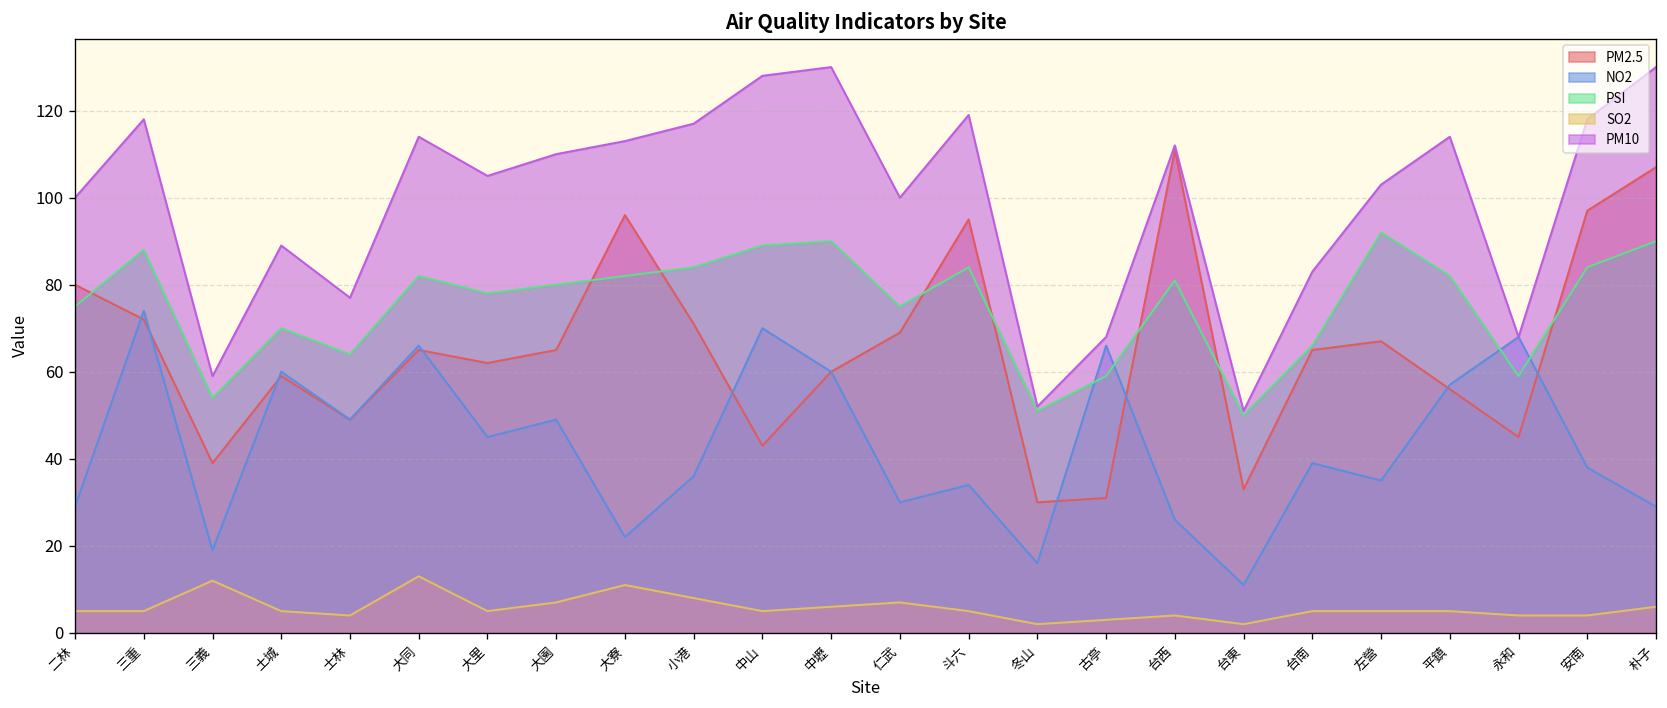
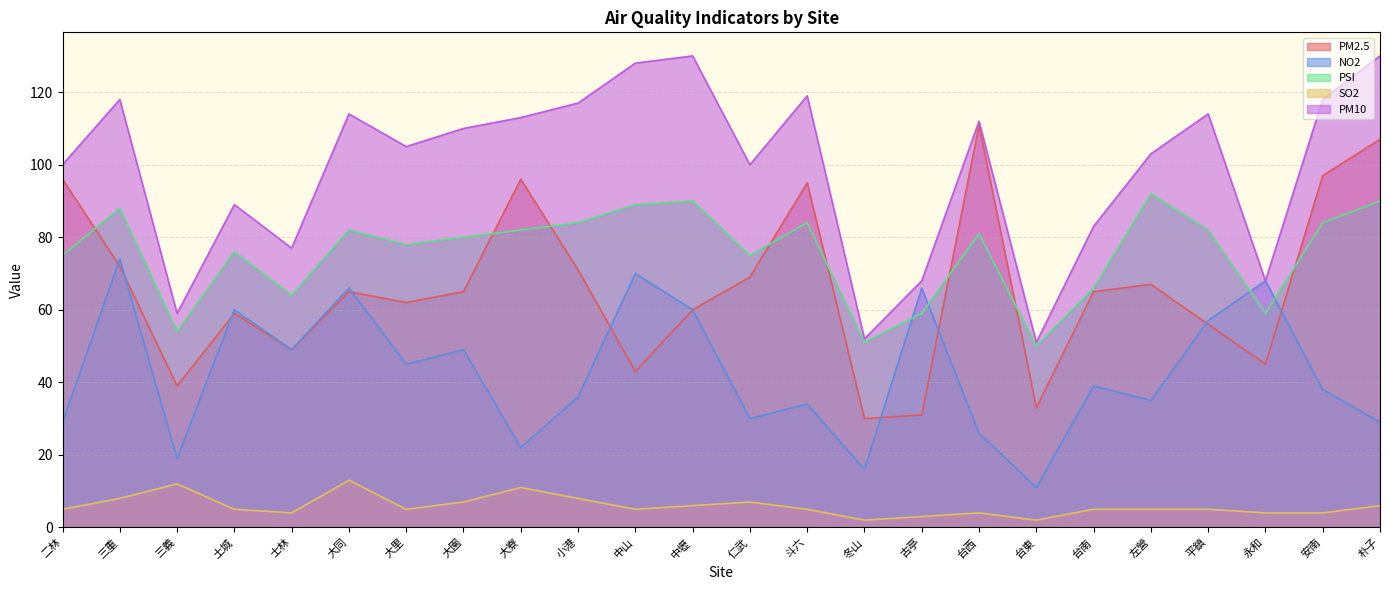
  {
    "PM2.5": {
-     "二林": 80,
+     "二林": 96,
      "三重": 72,
      "三義": 39,
      "土城": 59,
      "大同": 65,
      "大里": 62,
      "大園": 65,
      "大寮": 96,
      "小港": 71,
      "中山": 43,
      "仁武": 69,
      "斗六": 95,
      "冬山": 30,
      "古亭": 31,
      "台西": 111,
      "台東": 33,
      "台南": 65,
      "左營": 67,
      "平鎮": 56,
      "永和": 45,
      "安南": 97,
      "朴子": 107
    },
    "NO2": {
      "二林": 29,
      "三重": 74,
      "三義": 19,
      "土城": 60,
      "大同": 66,
      "大里": 45,
      "大園": 49,
      "大寮": 22,
      "小港": 36,
      "中山": 70,
      "仁武": 30,
      "斗六": 34,
      "冬山": 16,
      "古亭": 66,
      "台西": 26,
      "台東": 11,
      "台南": 39,
      "左營": 35,
      "平鎮": 57,
      "安南": 38,
      "朴子": 29
    },
    "PSI": {
      "二林": 75,
      "三重": 88,
      "三義": 54,
-     "土城": 70,
+     "土城": 76,
      "士林": 64,
      "大同": 82,
      "大里": 78,
      "大園": 80,
      "大寮": 82,
      "小港": 84,
      "中山": 89,
      "中壢": 90,
      "仁武": 75,
      "斗六": 84,
      "冬山": 51,
      "古亭": 59,
      "台西": 81,
      "台東": 50,
      "台南": 66,
      "左營": 92,
      "平鎮": 82,
      "永和": 59,
      "安南": 84,
      "朴子": 90
    },
    "SO2": {
      "二林": 5,
-     "三重": 5,
+     "三重": 8,
      "三義": 12,
      "土城": 5,
      "士林": 4,
      "大同": 13,
      "大里": 5,
      "大園": 7,
      "大寮": 11,
      "小港": 8,
      "中山": 5,
      "中壢": 6,
      "仁武": 7,
      "斗六": 5,
      "冬山": 2,
      "古亭": 3,
      "台西": 4,
      "台東": 2,
      "台南": 5,
      "左營": 5,
      "平鎮": 5,
      "永和": 4,
      "安南": 4,
      "朴子": 6
    },
    "PM10": {
      "二林": 100,
      "三重": 118,
      "三義": 59,
      "土城": 89,
      "士林": 77,
      "大同": 114,
      "大里": 105,
      "大園": 110,
      "大寮": 113,
      "小港": 117,
      "中山": 128,
      "中壢": 130,
      "仁武": 100,
      "斗六": 119,
      "冬山": 52,
      "古亭": 68,
      "台西": 112,
      "台東": 51,
      "台南": 83,
      "左營": 103,
      "平鎮": 114,
      "朴子": 130
    }
  }
